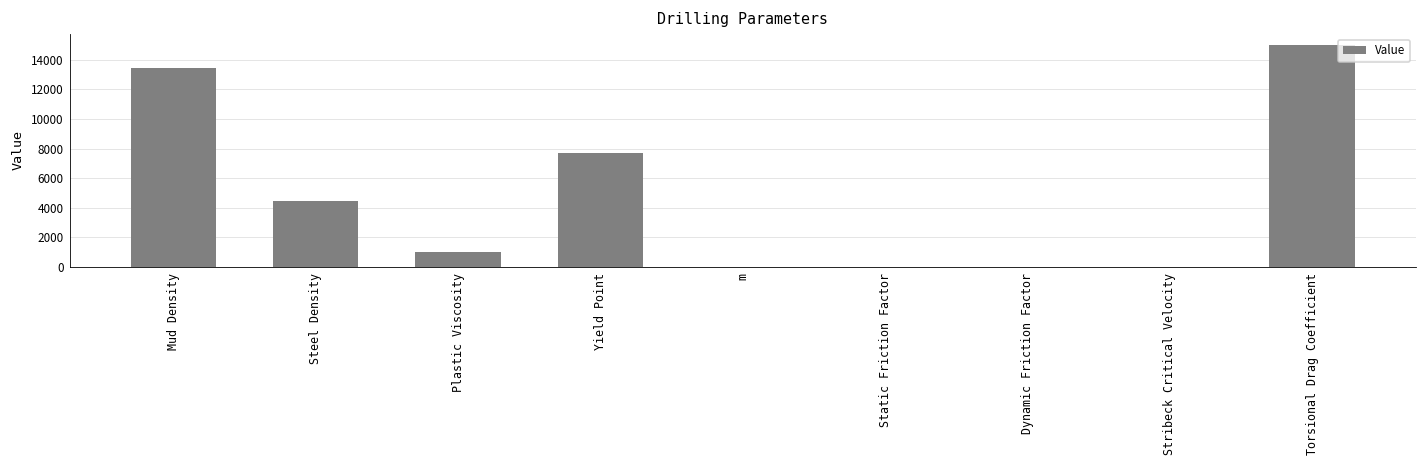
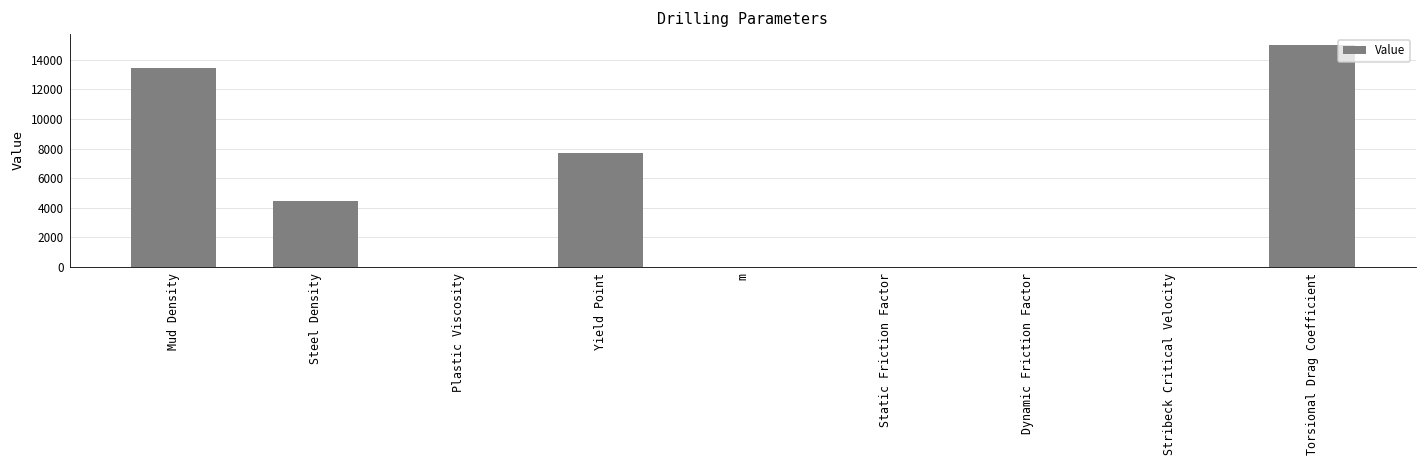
  {
    "Mud Density": 13400,
    "Steel Density": 4400,
-   "Plastic Viscosity": 1000,
+   "Plastic Viscosity": 0,
    "Yield Point": 7700,
    "Torsional Drag Coefficient": 15000
  }
